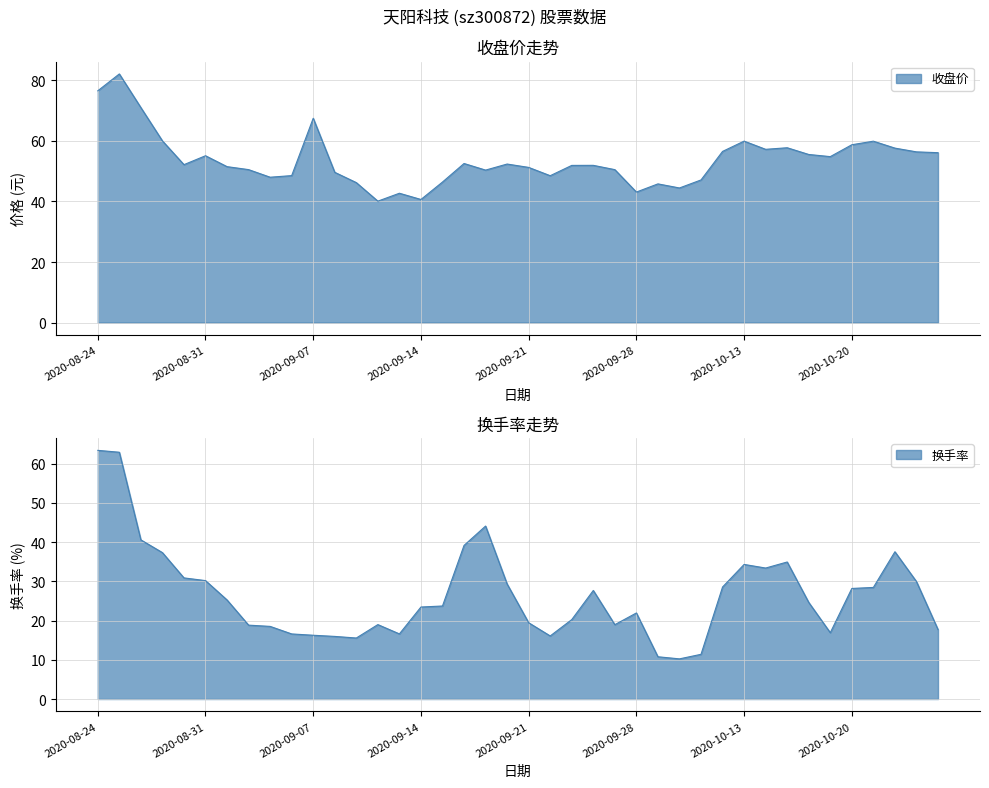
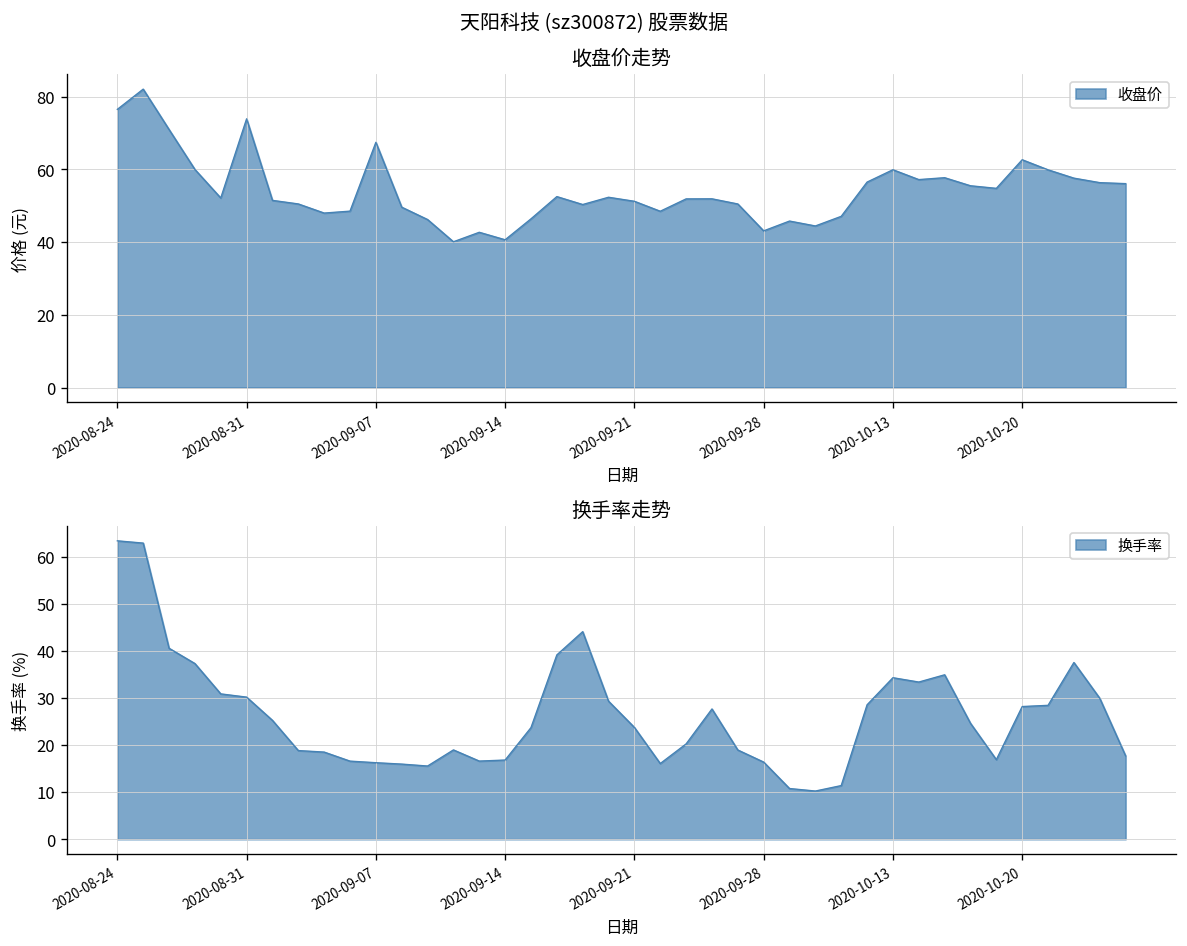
  {
    "收盘价走势": {
      "2020-08-24": 77,
-     "2020-08-31": 55,
+     "2020-08-31": 74,
      "2020-09-07": 67,
      "2020-09-14": 41,
      "2020-09-21": 51,
      "2020-09-28": 43,
      "2020-10-13": 60,
-     "2020-10-20": 59
+     "2020-10-20": 63
    },
    "换手率走势": {
      "2020-08-24": 63,
      "2020-08-31": 30,
      "2020-09-07": 16,
-     "2020-09-14": 23,
-     "2020-09-21": 19,
-     "2020-09-28": 22,
+     "2020-09-14": 17,
+     "2020-09-21": 24,
+     "2020-09-28": 16,
      "2020-10-13": 34,
      "2020-10-20": 28
    }
  }
